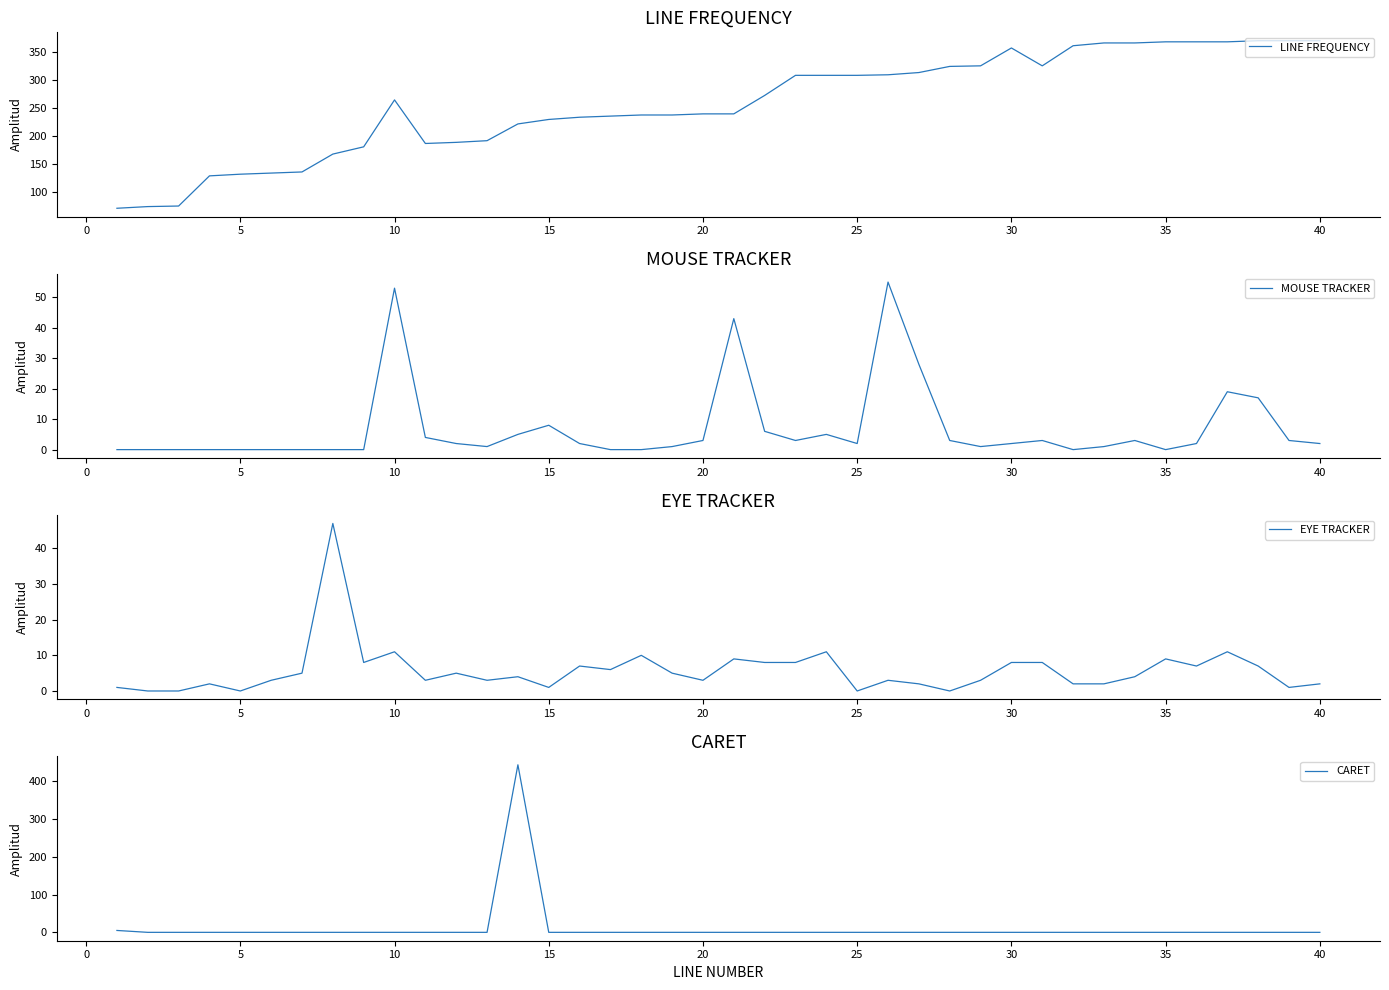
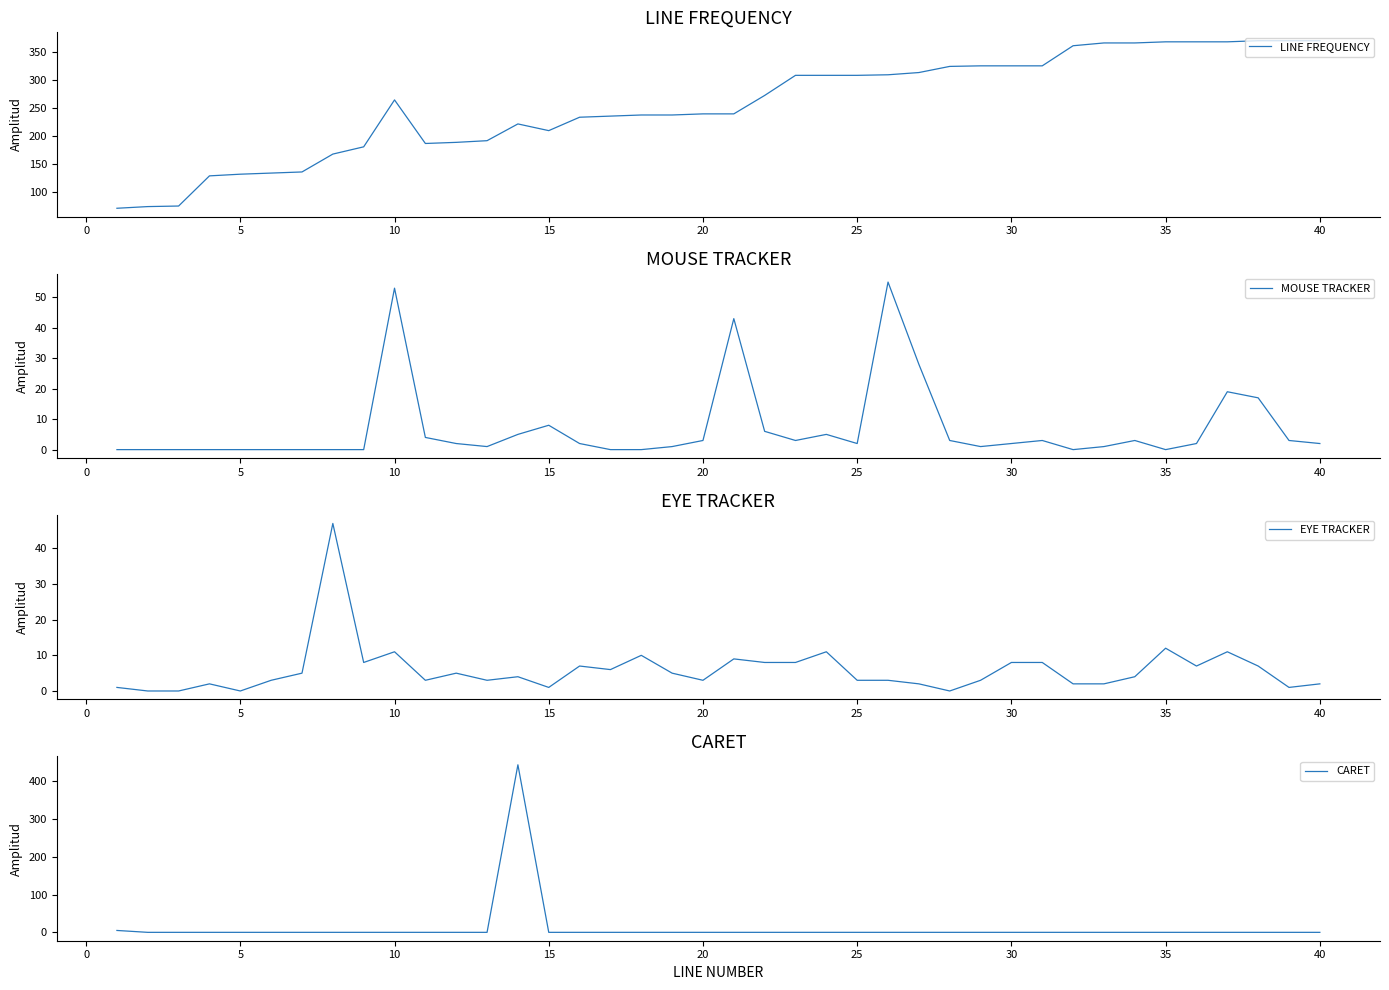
  {
    "LINE FREQUENCY": {
      "5": 130,
      "10": 260,
-     "15": 230,
+     "15": 210,
      "20": 240,
      "25": 310,
-     "30": 360,
+     "30": 330,
      "35": 370
    },
    "MOUSE TRACKER": {
      "5": 0,
      "10": 53,
      "15": 8,
      "20": 3,
      "25": 2,
      "30": 2,
      "35": 0,
      "40": 2
    },
    "EYE TRACKER": {
      "5": 0,
      "10": 11,
      "15": 1,
      "20": 3,
-     "25": 0,
+     "25": 3,
      "30": 8,
-     "35": 9,
+     "35": 12,
      "40": 2
    },
    "CARET": {
      "5": 0,
      "10": 0,
      "15": 0,
      "20": 0,
      "25": 0,
      "30": 0,
      "35": 0,
      "40": 0
    }
  }
